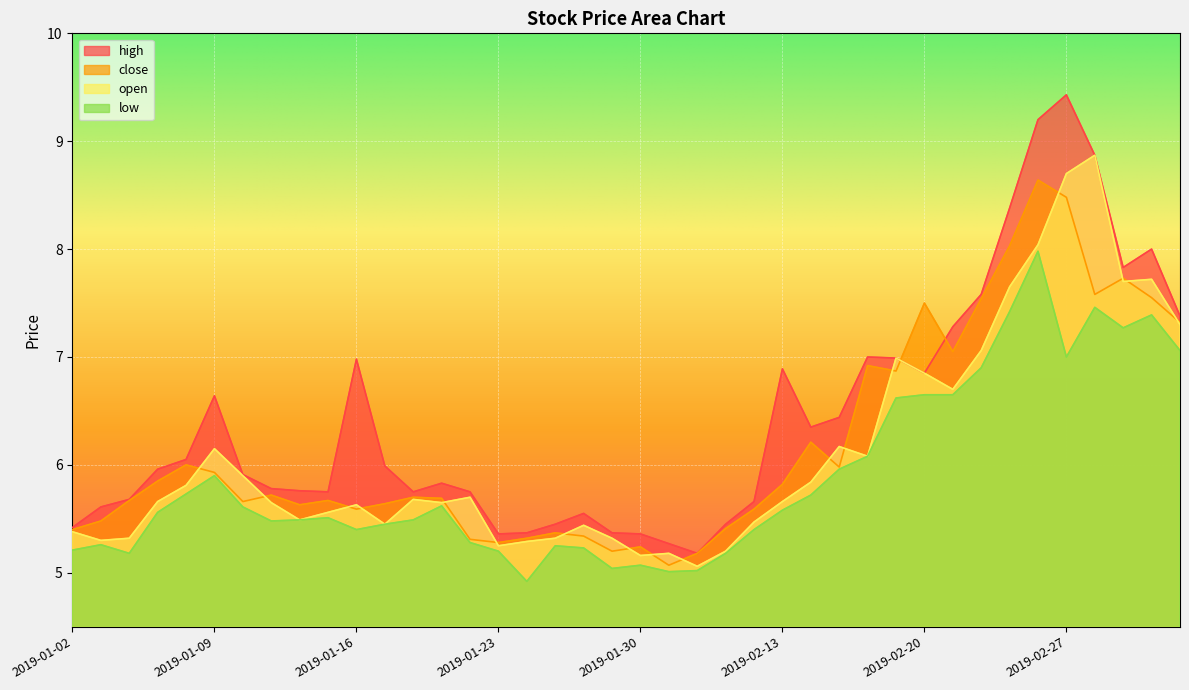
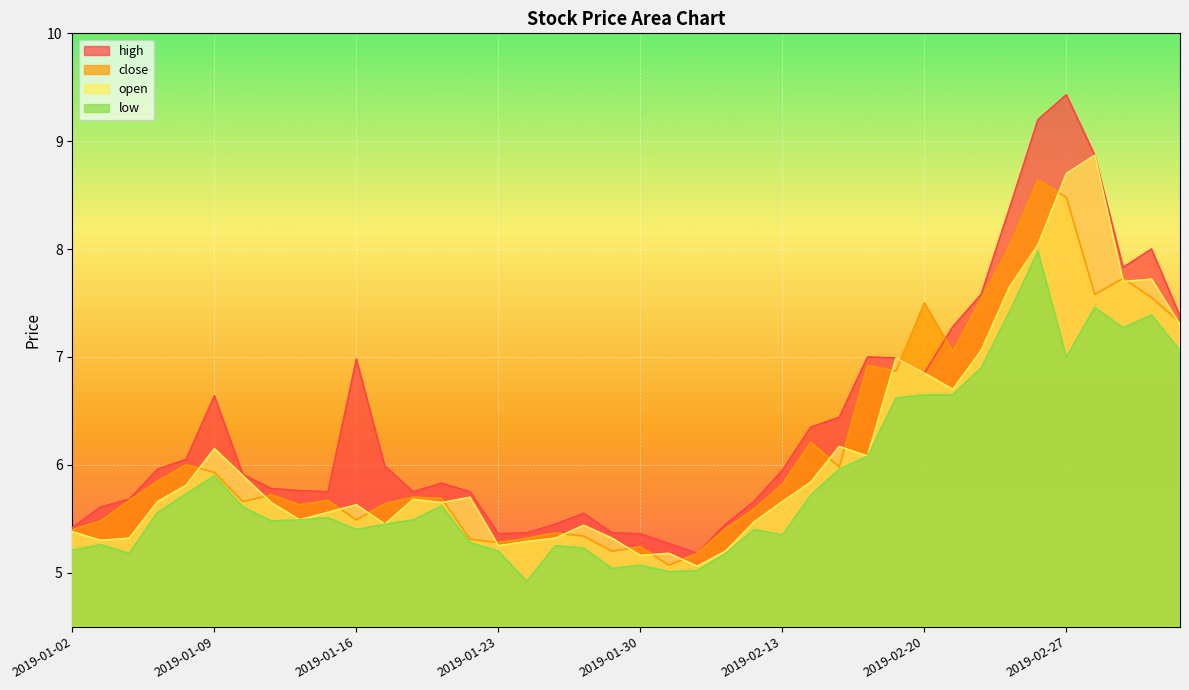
  {
    "high": {
      "2019-01-09": 6.64,
      "2019-01-16": 6.98,
      "2019-01-23": 5.36,
      "2019-01-30": 5.36,
-     "2019-02-13": 6.89,
+     "2019-02-13": 5.95,
      "2019-02-27": 9.43
    },
    "close": {
      "2019-01-09": 5.93,
-     "2019-01-16": 5.59,
+     "2019-01-16": 5.49,
      "2019-01-23": 5.28,
      "2019-01-30": 5.24,
      "2019-02-13": 5.82,
      "2019-02-20": 7.50,
      "2019-02-27": 8.48
    },
    "open": {
      "2019-01-09": 6.15,
      "2019-01-16": 5.63,
      "2019-01-23": 5.25,
      "2019-01-30": 5.16,
      "2019-02-13": 5.66,
      "2019-02-27": 8.70
    },
    "low": {
      "2019-01-02": 5.21,
      "2019-01-09": 5.90,
      "2019-01-16": 5.40,
      "2019-01-23": 5.20,
      "2019-01-30": 5.07,
-     "2019-02-13": 5.58,
+     "2019-02-13": 5.35,
      "2019-02-20": 6.65,
      "2019-02-27": 7.00
    }
  }
